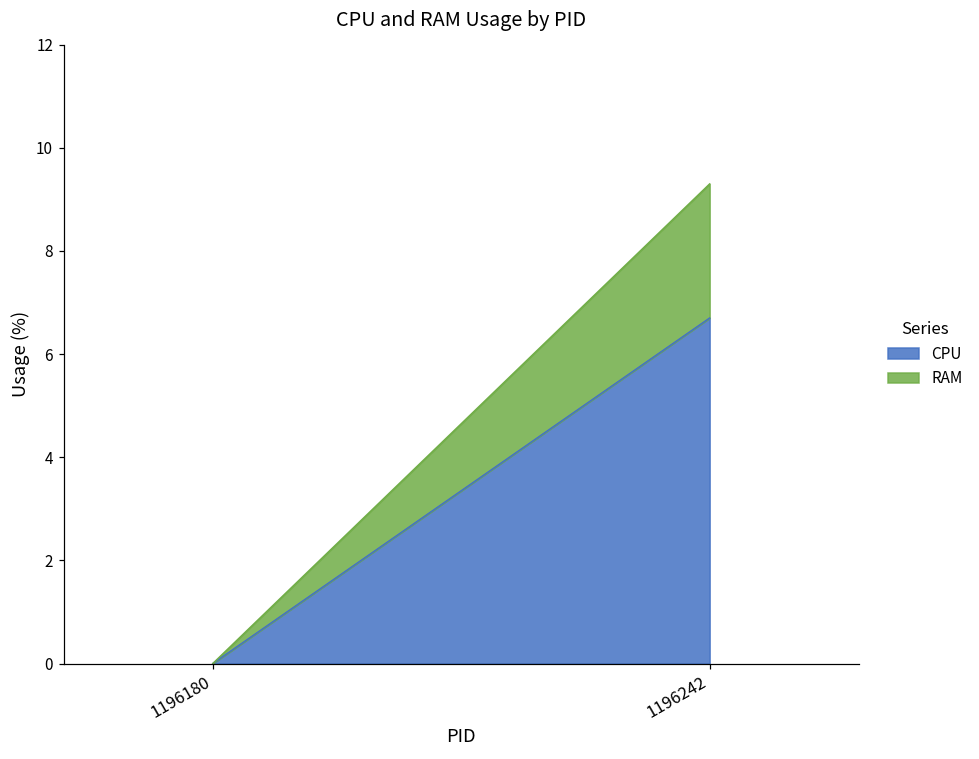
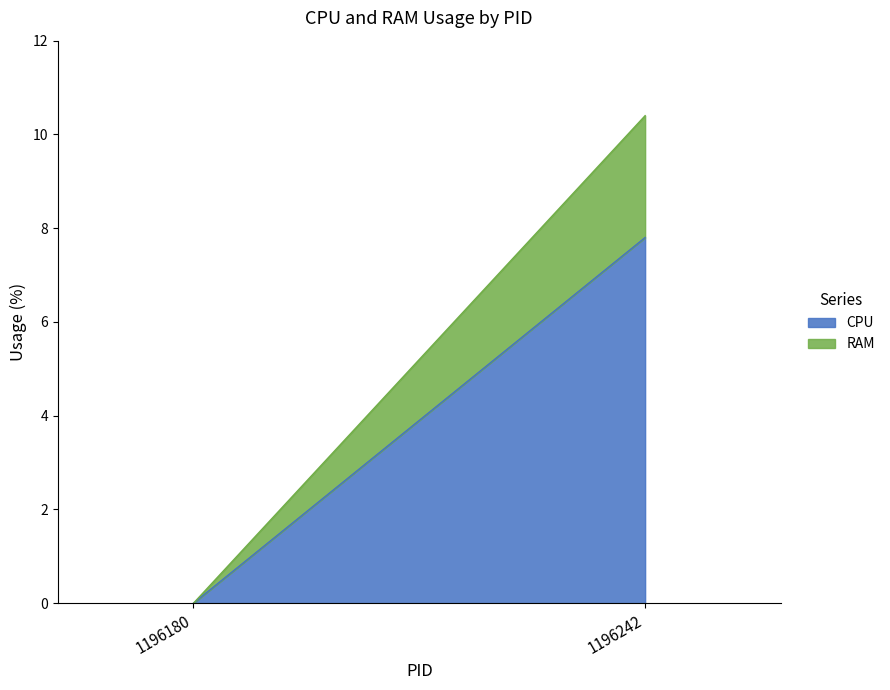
  {
    "CPU": {
-     "1196242": 6.7
+     "1196242": 7.8
    },
    "RAM": {
      "1196242": 2.6
    }
  }
